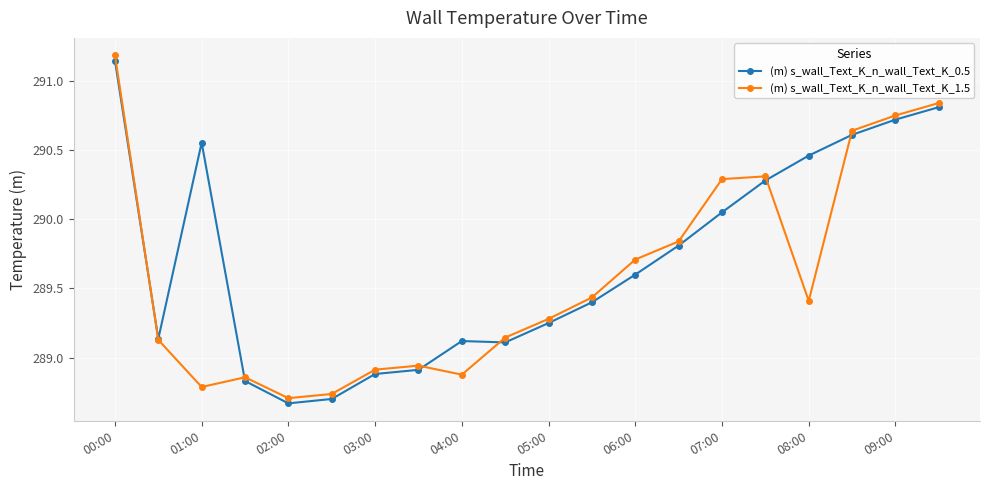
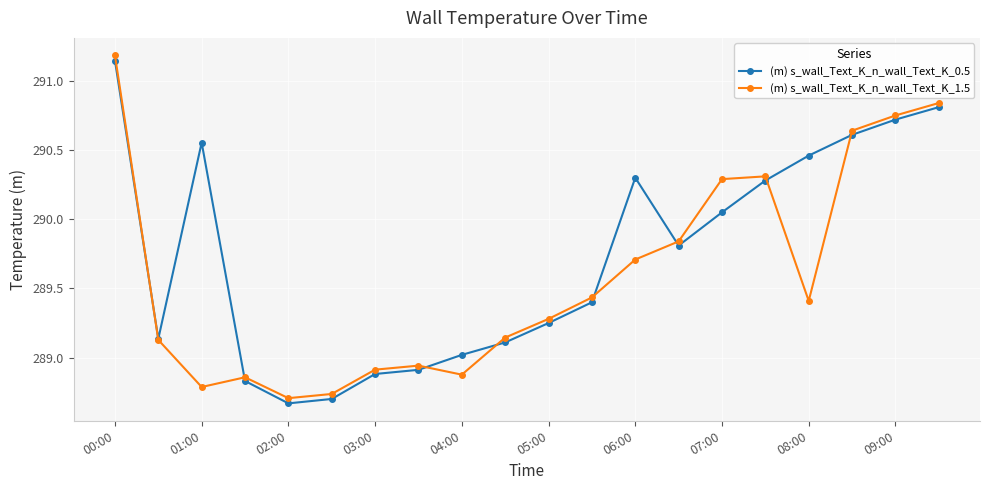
  {
    "(m) s_wall_Text_K_n_wall_Text_K_0.5": {
      "00:00": 291.15,
      "01:00": 290.55,
      "02:00": 288.67,
      "03:00": 288.88,
-     "04:00": 289.12,
+     "04:00": 289.02,
      "05:00": 289.25,
-     "06:00": 289.6,
+     "06:00": 290.3,
      "07:00": 290.05,
      "08:00": 290.46,
      "09:00": 290.72
    },
    "(m) s_wall_Text_K_n_wall_Text_K_1.5": {
      "00:00": 291.18,
      "01:00": 288.79,
      "02:00": 288.71,
      "03:00": 288.91,
      "04:00": 288.88,
      "05:00": 289.28,
      "06:00": 289.71,
      "07:00": 290.29,
      "08:00": 289.41,
      "09:00": 290.75
    }
  }
